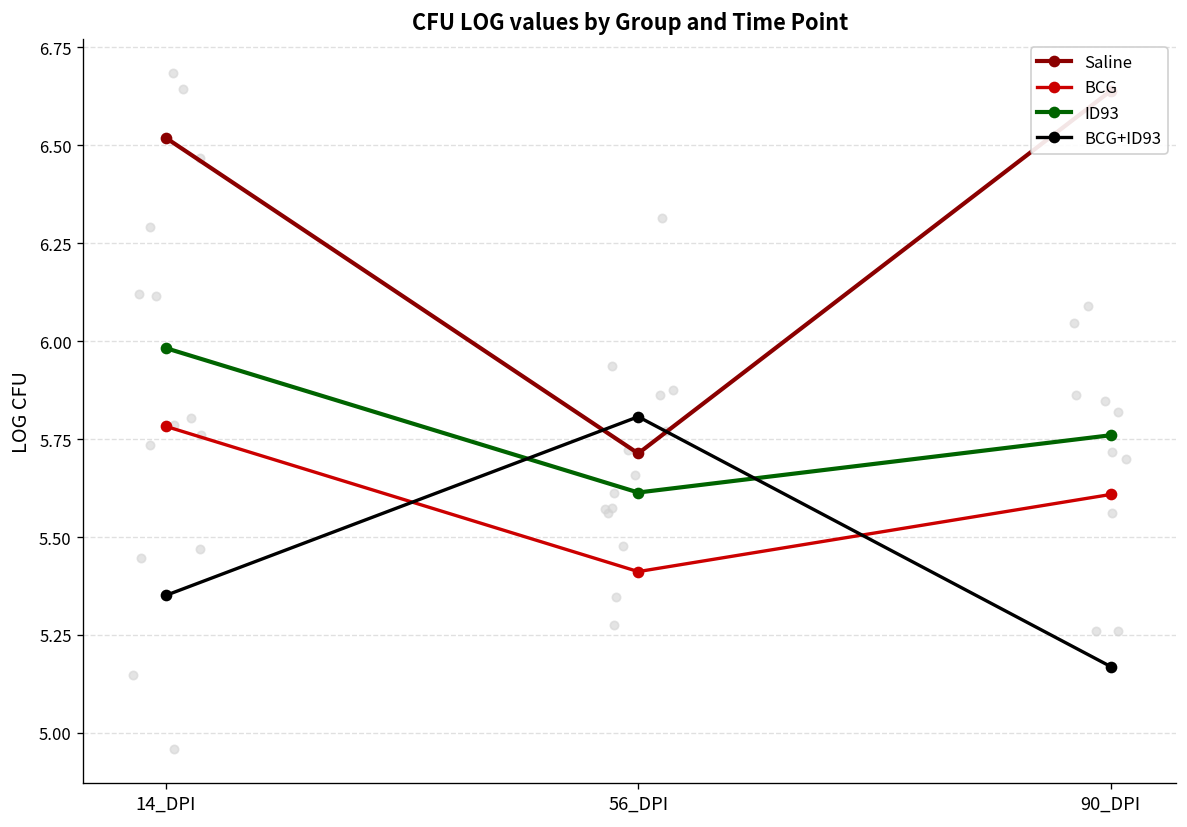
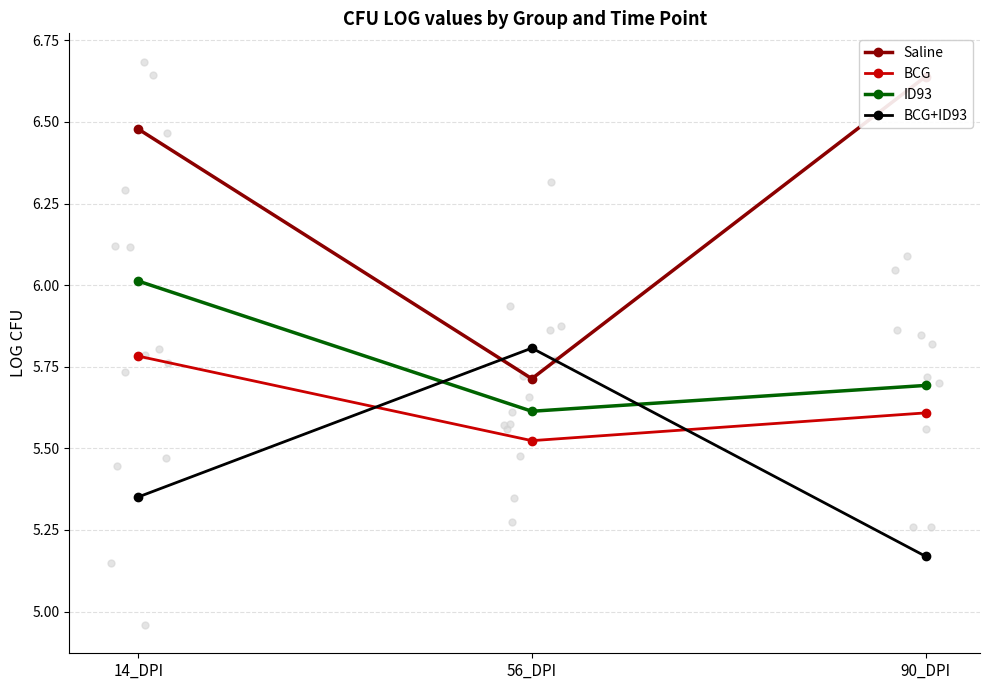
  {
    "Saline": {
-     "14_DPI": 6.52,
+     "14_DPI": 6.48,
      "56_DPI": 5.71
    },
    "BCG": {
      "14_DPI": 5.78,
-     "56_DPI": 5.41,
+     "56_DPI": 5.52,
      "90_DPI": 5.61
    },
    "ID93": {
-     "14_DPI": 5.98,
+     "14_DPI": 6.01,
      "56_DPI": 5.61,
-     "90_DPI": 5.76
+     "90_DPI": 5.69
    },
    "BCG+ID93": {
      "14_DPI": 5.35,
      "56_DPI": 5.81,
      "90_DPI": 5.17
    }
  }
